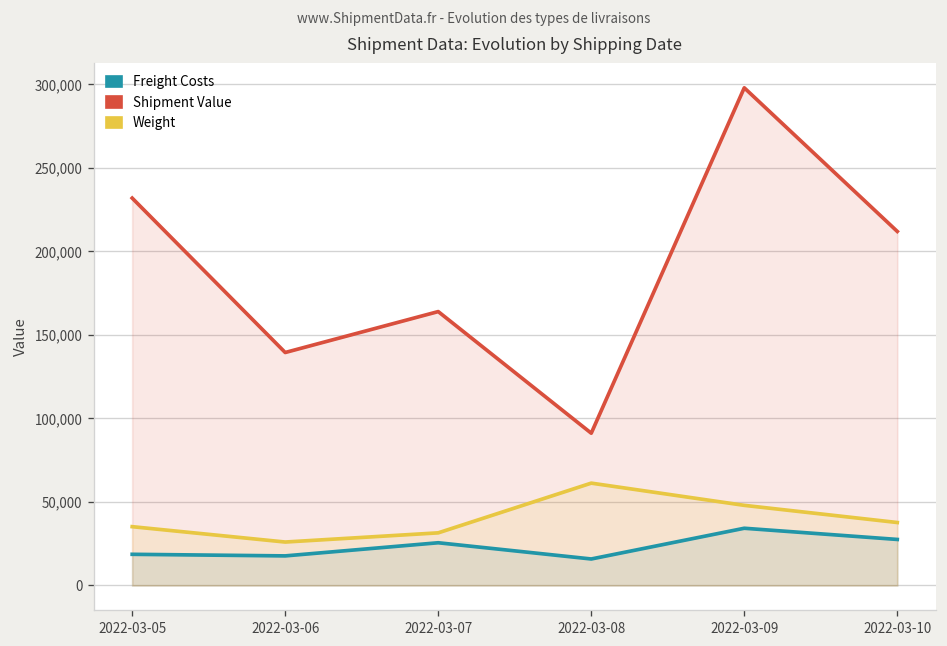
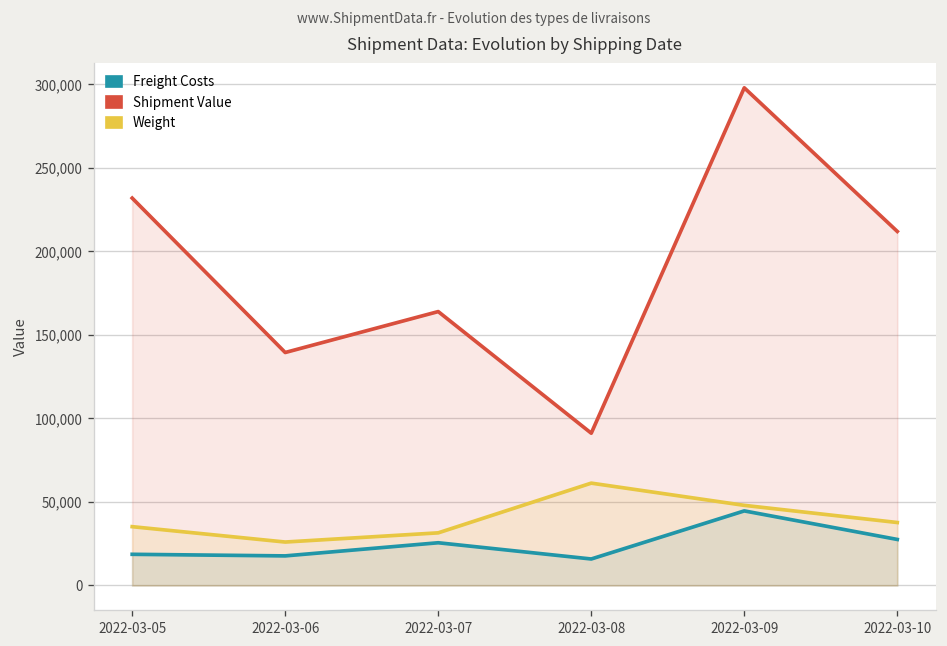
  {
    "Freight Costs": {
      "2022-03-05": "19,000",
      "2022-03-06": "18,000",
      "2022-03-07": "26,000",
      "2022-03-08": "16,000",
-     "2022-03-09": "34,000",
+     "2022-03-09": "45,000",
      "2022-03-10": "28,000"
    },
    "Shipment Value": {
      "2022-03-05": "232,000",
      "2022-03-06": "140,000",
      "2022-03-07": "164,000",
      "2022-03-08": "91,000",
      "2022-03-09": "298,000",
      "2022-03-10": "212,000"
    },
    "Weight": {
      "2022-03-05": "35,000",
      "2022-03-06": "26,000",
      "2022-03-07": "32,000",
      "2022-03-08": "61,000",
      "2022-03-09": "48,000",
      "2022-03-10": "38,000"
    }
  }
